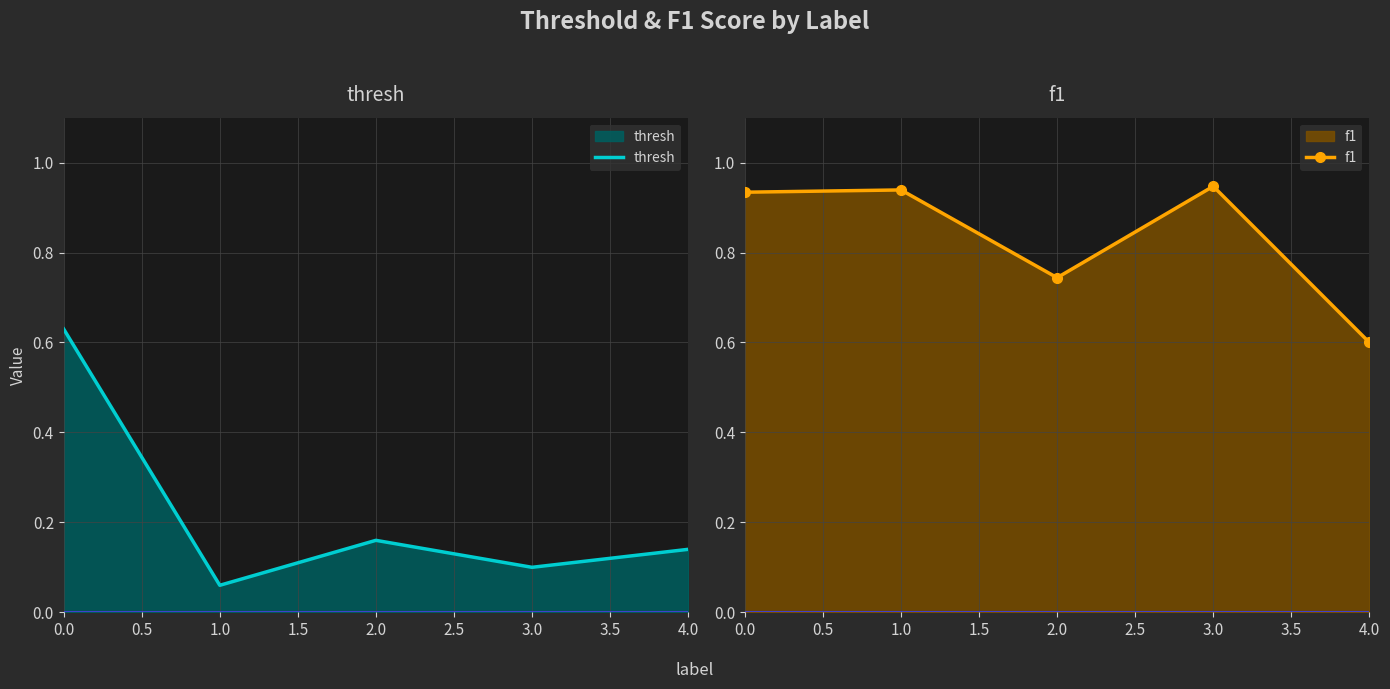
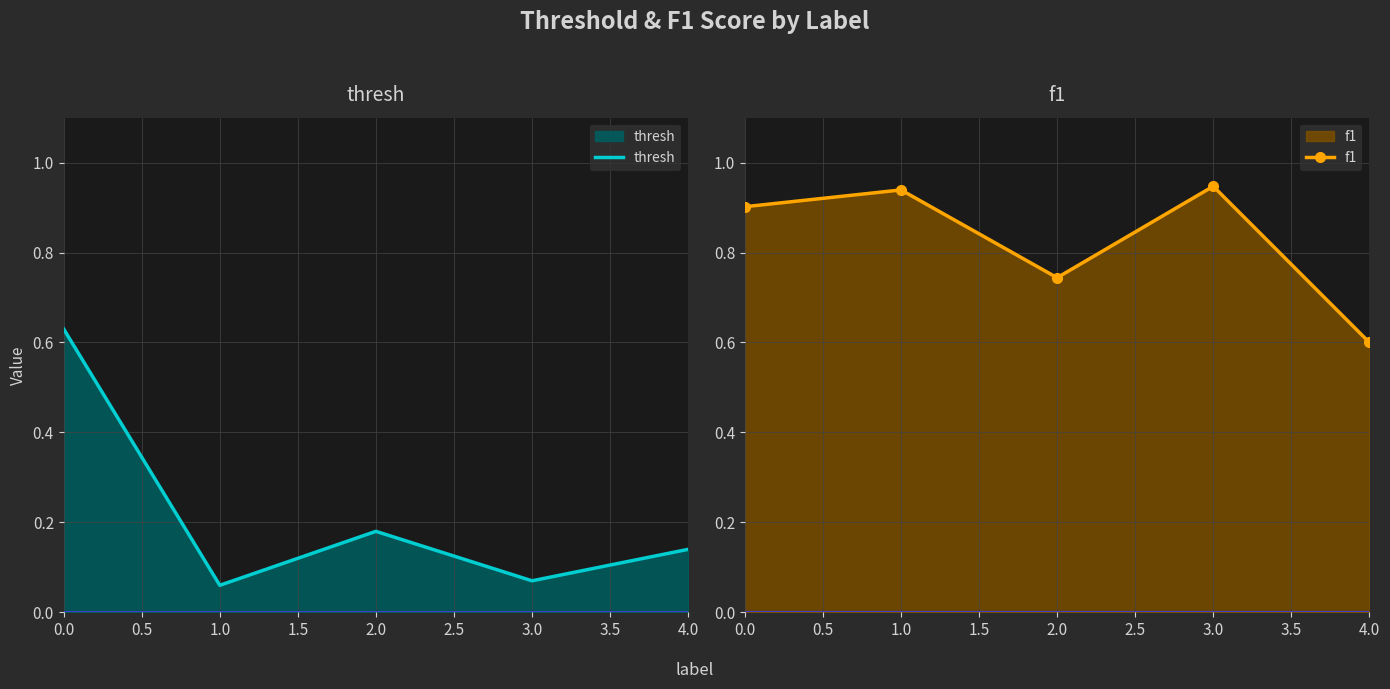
  {
    "thresh": {
      "0.0": 0.63,
      "1.0": 0.06,
-     "2.0": 0.16,
-     "3.0": 0.10,
+     "2.0": 0.18,
+     "3.0": 0.07,
      "4.0": 0.14
    },
    "f1": {
-     "0.0": 0.93,
+     "0.0": 0.90,
      "1.0": 0.94,
      "2.0": 0.74,
      "3.0": 0.95,
      "4.0": 0.60
    }
  }
